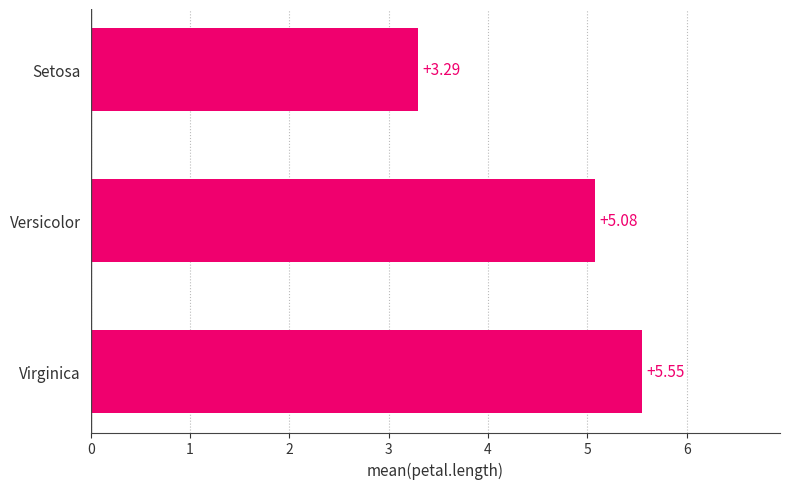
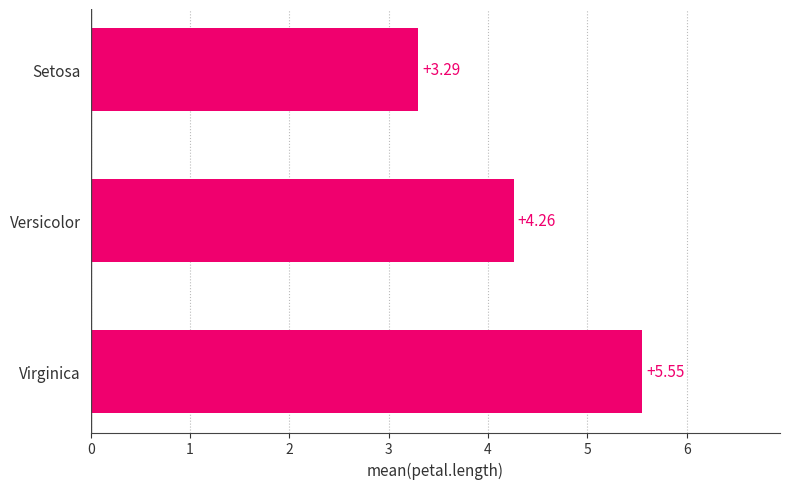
  {
    "Setosa": "+3.29",
-   "Versicolor": "+5.08",
+   "Versicolor": "+4.26",
    "Virginica": "+5.55"
  }
